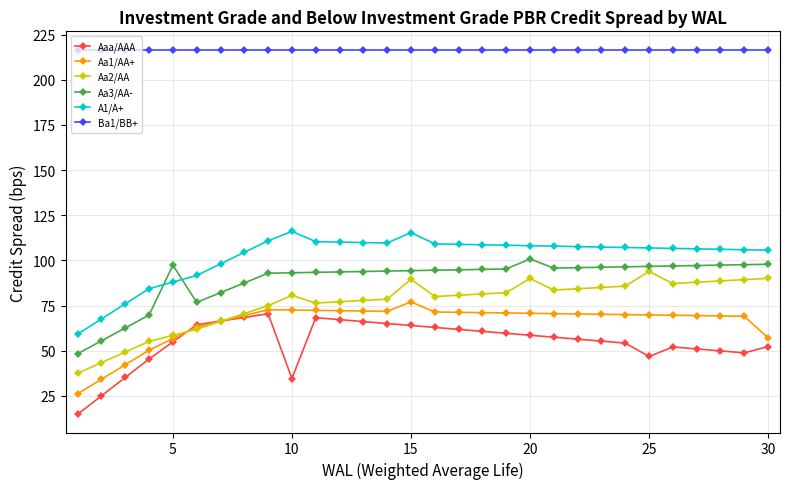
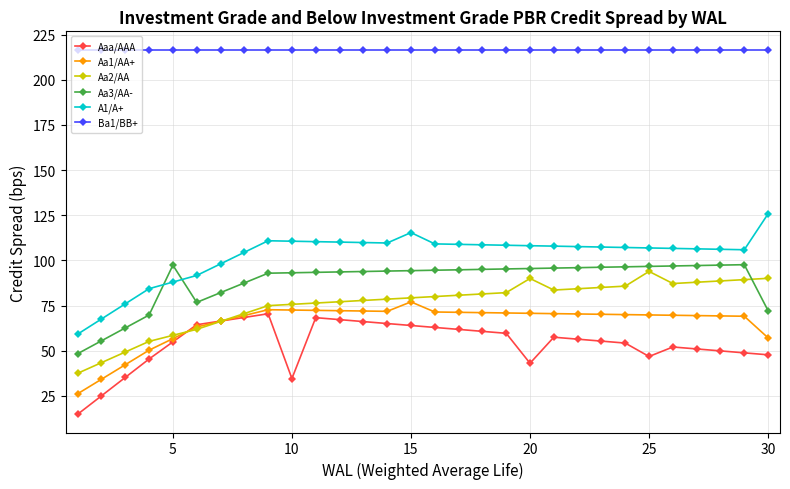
  {
    "Aaa/AAA": {
      "5": 55,
      "10": 35,
      "15": 64,
-     "20": 59,
+     "20": 43,
      "25": 47,
-     "30": 52
+     "30": 48
    },
    "Aa1/AA+": {
      "5": 57,
      "10": 73,
      "15": 77,
      "20": 71,
      "25": 70,
      "30": 57
    },
    "Aa2/AA": {
      "5": 59,
-     "10": 81,
-     "15": 90,
+     "10": 76,
+     "15": 79,
      "20": 90,
      "25": 94,
      "30": 90
    },
    "Aa3/AA-": {
      "5": 97,
      "10": 93,
      "15": 94,
-     "20": 101,
+     "20": 95,
      "25": 97,
-     "30": 98
+     "30": 72
    },
    "A1/A+": {
      "5": 88,
-     "10": 116,
+     "10": 111,
      "15": 115,
      "20": 108,
      "25": 107,
-     "30": 106
+     "30": 126
    },
    "Ba1/BB+": {
      "5": 217,
      "10": 217,
      "15": 217,
      "20": 217,
      "25": 217,
      "30": 217
    }
  }
